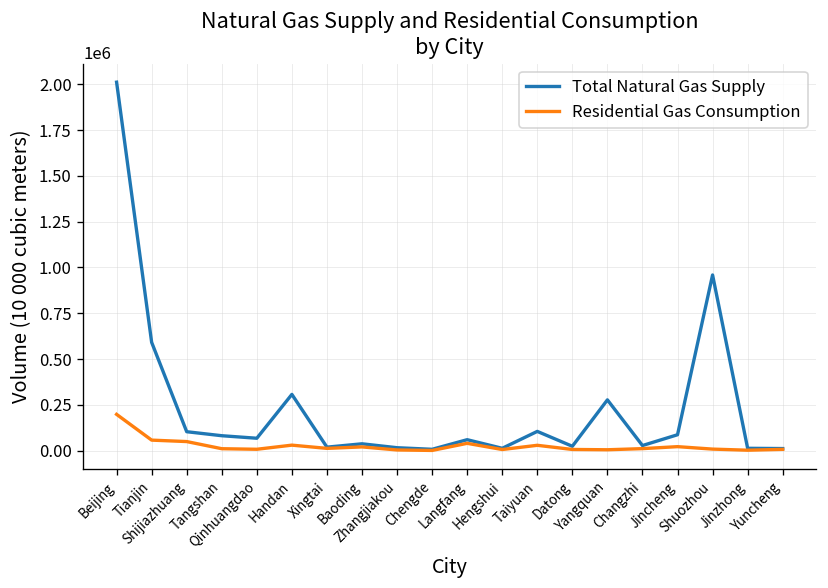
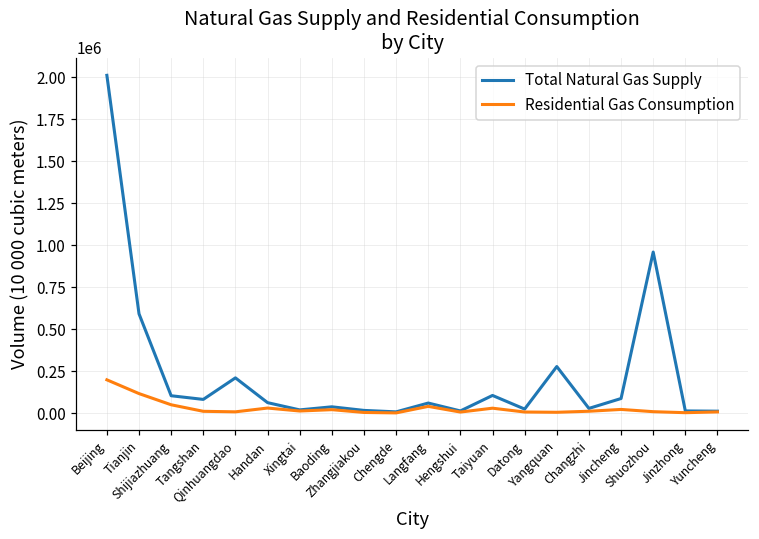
  {
    "Total Natural Gas Supply": {
      "Beijing": 2010000,
      "Tianjin": 590000,
      "Shijiazhuang": 100000,
      "Tangshan": 80000,
-     "Qinhuangdao": 70000,
-     "Handan": 310000,
+     "Qinhuangdao": 210000,
+     "Handan": 60000,
      "Baoding": 40000,
      "Langfang": 60000,
      "Taiyuan": 110000,
      "Datong": 20000,
      "Yangquan": 280000,
      "Changzhi": 30000,
      "Jincheng": 90000,
      "Shuozhou": 960000
    },
    "Residential Gas Consumption": {
      "Beijing": 200000,
-     "Tianjin": 60000,
+     "Tianjin": 120000,
      "Shijiazhuang": 50000,
      "Tangshan": 10000,
      "Qinhuangdao": 10000,
      "Handan": 30000,
      "Baoding": 20000,
      "Langfang": 40000,
      "Taiyuan": 30000,
      "Datong": 10000,
      "Yangquan": 10000,
      "Changzhi": 10000,
      "Jincheng": 20000,
      "Shuozhou": 10000
    }
  }
